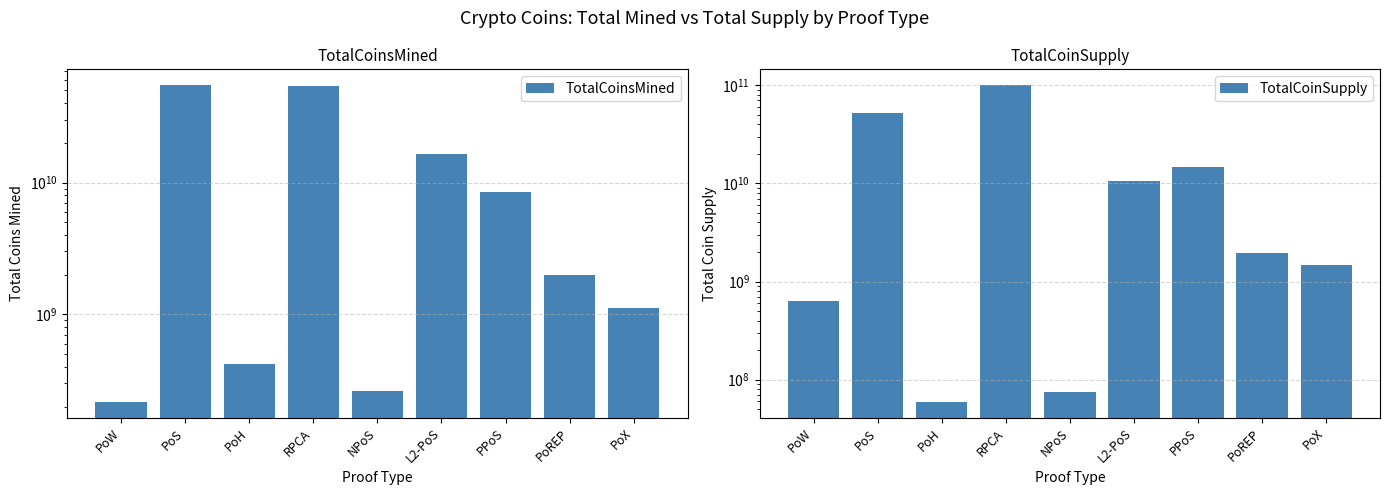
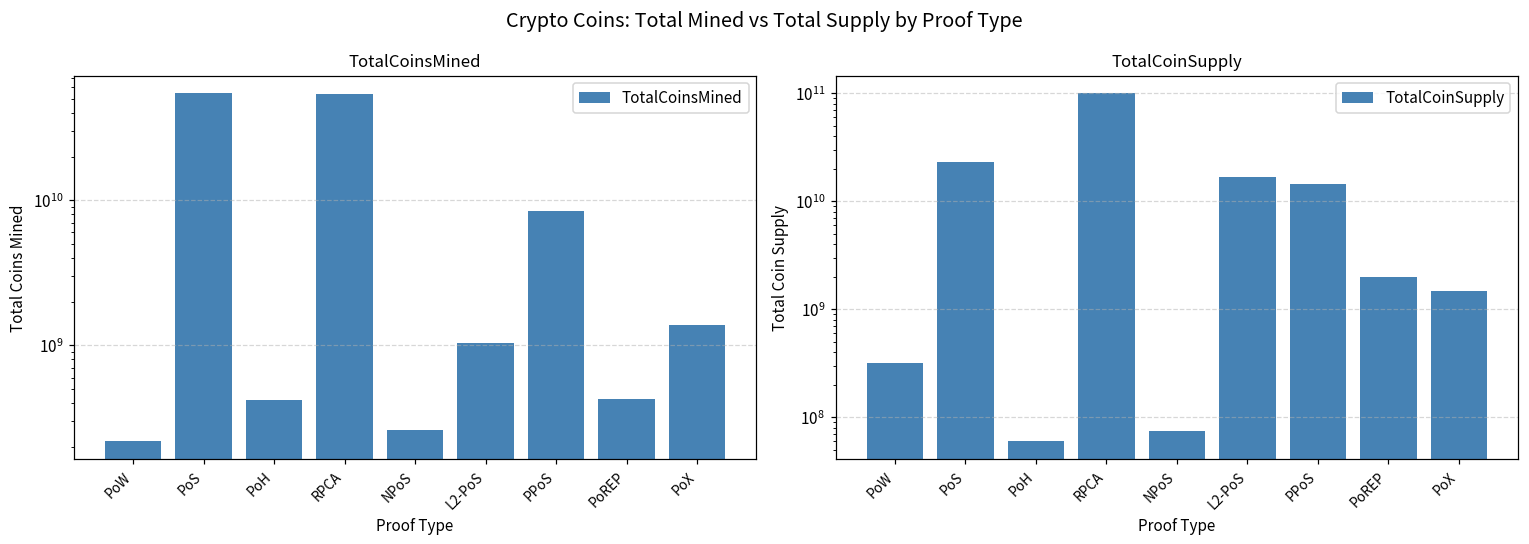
  {
    "TotalCoinsMined": {
      "PoW": 220000000,
      "PoS": 55000000000,
      "PoH": 420000000,
      "RPCA": 54000000000,
      "NPoS": 260000000,
-     "L2-PoS": 16000000000,
+     "L2-PoS": 1000000000,
      "PPoS": 8000000000,
-     "PoREP": 2000000000,
-     "PoX": 1100000000
+     "PoREP": 430000000,
+     "PoX": 1400000000
    },
    "TotalCoinSupply": {
-     "PoW": 600000000,
-     "PoS": 50000000000,
+     "PoW": 320000000,
+     "PoS": 23000000000,
      "PoH": 60000000,
      "RPCA": 100000000000,
      "NPoS": 80000000,
-     "L2-PoS": 10000000000,
+     "L2-PoS": 17000000000,
      "PPoS": 15000000000,
      "PoREP": 2000000000,
      "PoX": 1500000000
    }
  }
